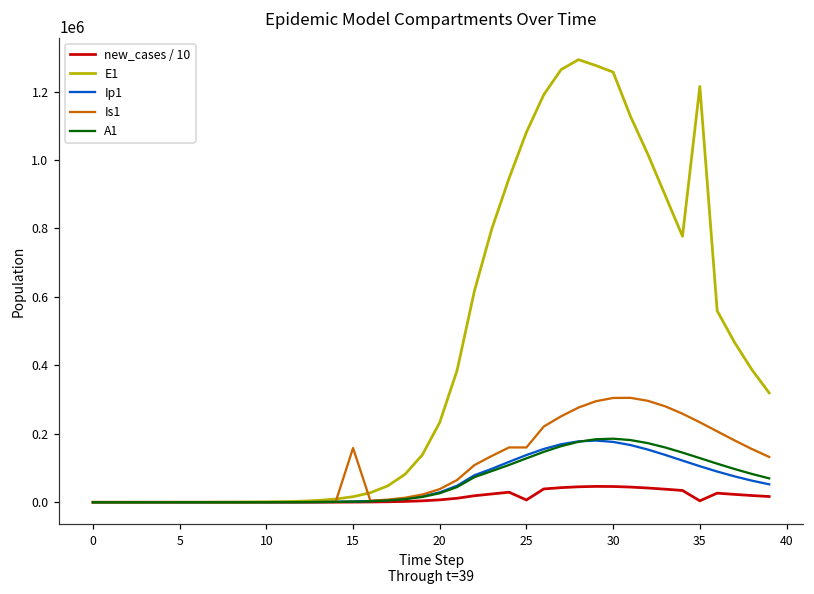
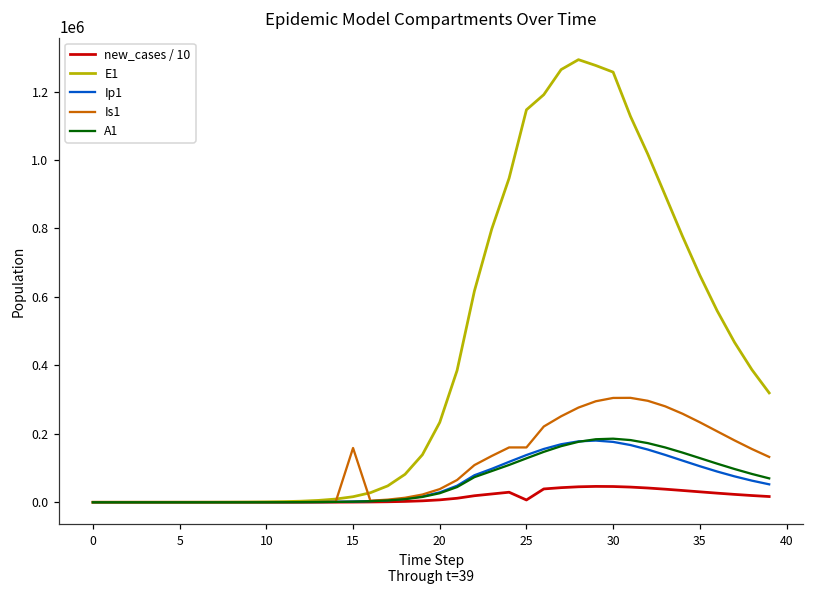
  {
    "new_cases / 10": {
      "20": 10000,
      "25": 10000,
      "30": 50000,
-     "35": 0
+     "35": 30000
    },
    "E1": {
      "15": 20000,
      "20": 230000,
-     "25": 1080000,
+     "25": 1150000,
      "30": 1260000,
-     "35": 1220000
+     "35": 660000
    },
    "Ip1": {
      "25": 140000,
      "30": 180000,
      "35": 110000
    },
    "Is1": {
      "15": 160000,
      "20": 40000,
      "25": 160000,
      "30": 300000,
      "35": 230000
    },
    "A1": {
      "25": 130000,
      "30": 190000,
      "35": 130000
    }
  }
